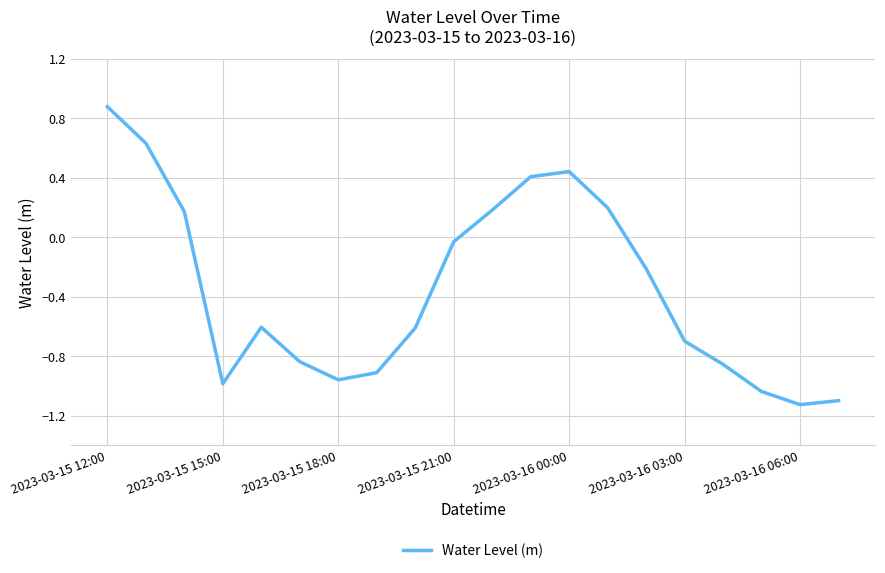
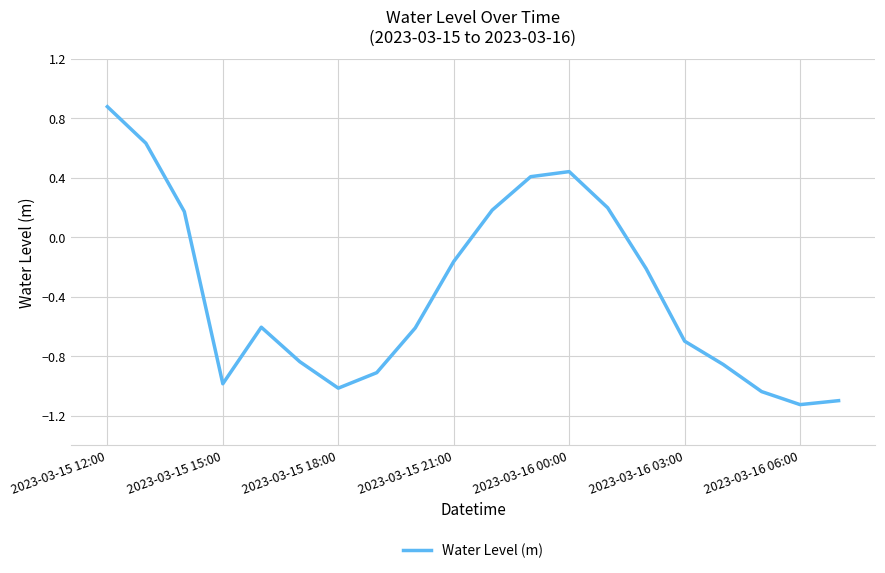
  {
    "2023-03-15 12:00": 0.88,
    "2023-03-15 15:00": -0.99,
-   "2023-03-15 18:00": -0.96,
-   "2023-03-15 21:00": -0.03,
+   "2023-03-15 18:00": -1.02,
+   "2023-03-15 21:00": -0.16,
    "2023-03-16 00:00": 0.44,
    "2023-03-16 03:00": -0.70,
    "2023-03-16 06:00": -1.13
  }
